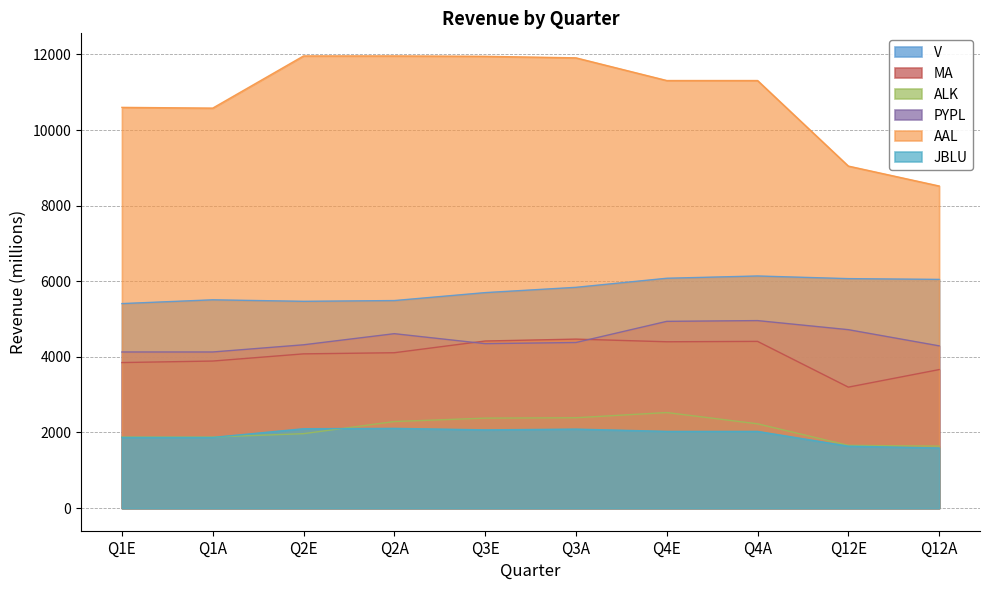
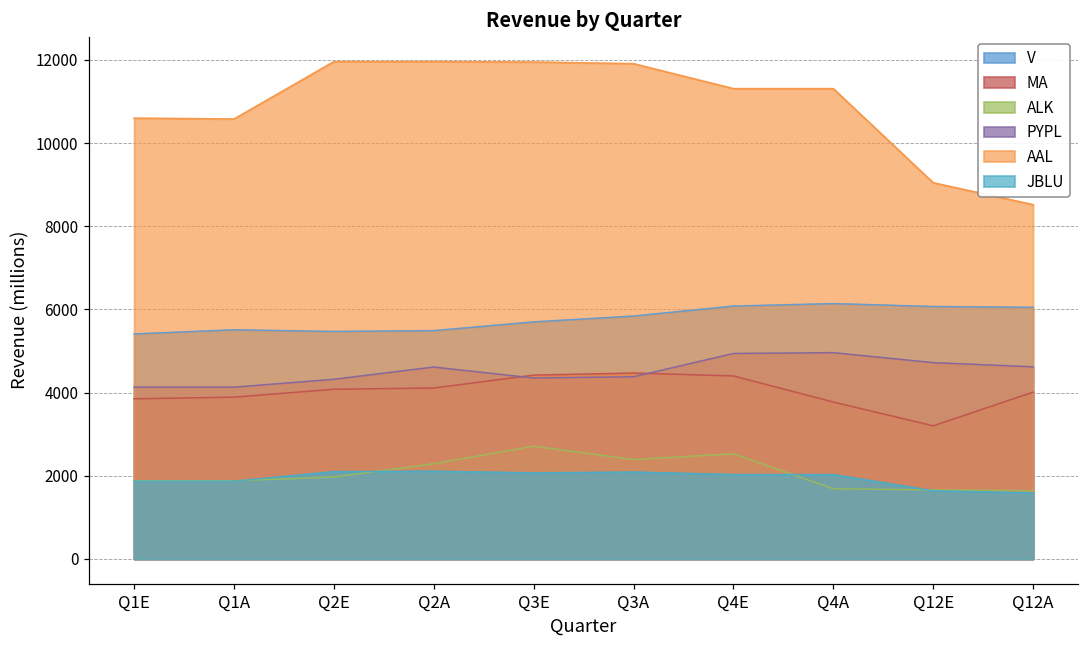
  {
    "MA": {
      "Q1E": 3900,
      "Q1A": 3900,
      "Q2E": 4100,
      "Q2A": 4100,
      "Q3E": 4400,
      "Q3A": 4500,
      "Q4E": 4400,
-     "Q4A": 4400,
+     "Q4A": 3800,
      "Q12E": 3200,
-     "Q12A": 3700
+     "Q12A": 4000
    },
    "ALK": {
      "Q2E": 2000,
      "Q2A": 2300,
-     "Q3E": 2400,
+     "Q3E": 2700,
      "Q3A": 2400,
      "Q4E": 2500,
-     "Q4A": 2200
+     "Q4A": 1700
    },
    "PYPL": {
      "Q1E": 4100,
      "Q1A": 4100,
      "Q2E": 4300,
      "Q2A": 4600,
      "Q3E": 4400,
      "Q3A": 4400,
      "Q4E": 4900,
      "Q4A": 5000,
      "Q12E": 4700,
-     "Q12A": 4300
+     "Q12A": 4600
    },
    "AAL": {
      "Q1E": 10600,
      "Q1A": 10600,
      "Q2E": 12000,
      "Q2A": 12000,
      "Q3E": 12000,
      "Q3A": 11900,
      "Q4E": 11300,
      "Q4A": 11300,
      "Q12E": 9000,
      "Q12A": 8500
    }
  }
